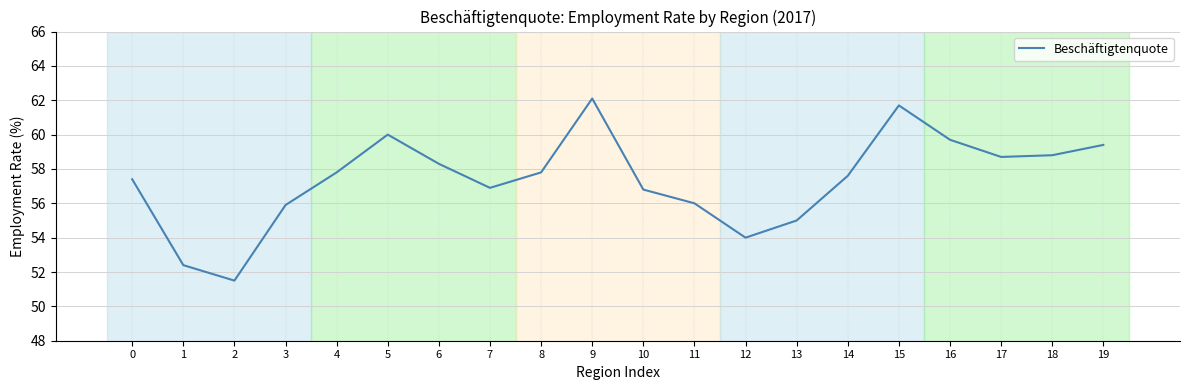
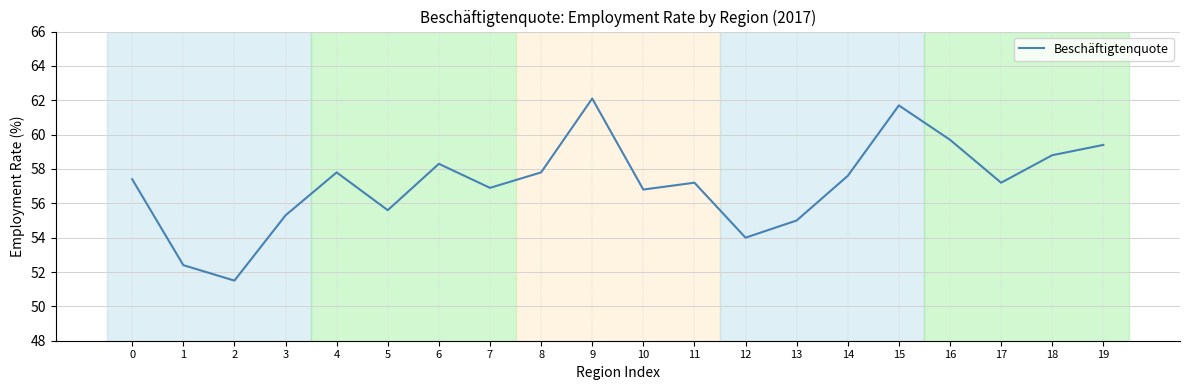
  {
    "0": 57.4,
    "1": 52.4,
    "2": 51.5,
-   "3": 55.9,
+   "3": 55.3,
    "4": 57.8,
-   "5": 60.0,
+   "5": 55.6,
    "6": 58.3,
    "7": 56.9,
    "8": 57.8,
    "9": 62.1,
    "10": 56.8,
-   "11": 56.0,
+   "11": 57.2,
    "12": 54.0,
    "13": 55.0,
    "14": 57.6,
    "15": 61.7,
    "16": 59.7,
-   "17": 58.7,
+   "17": 57.2,
    "18": 58.8,
    "19": 59.4
  }
